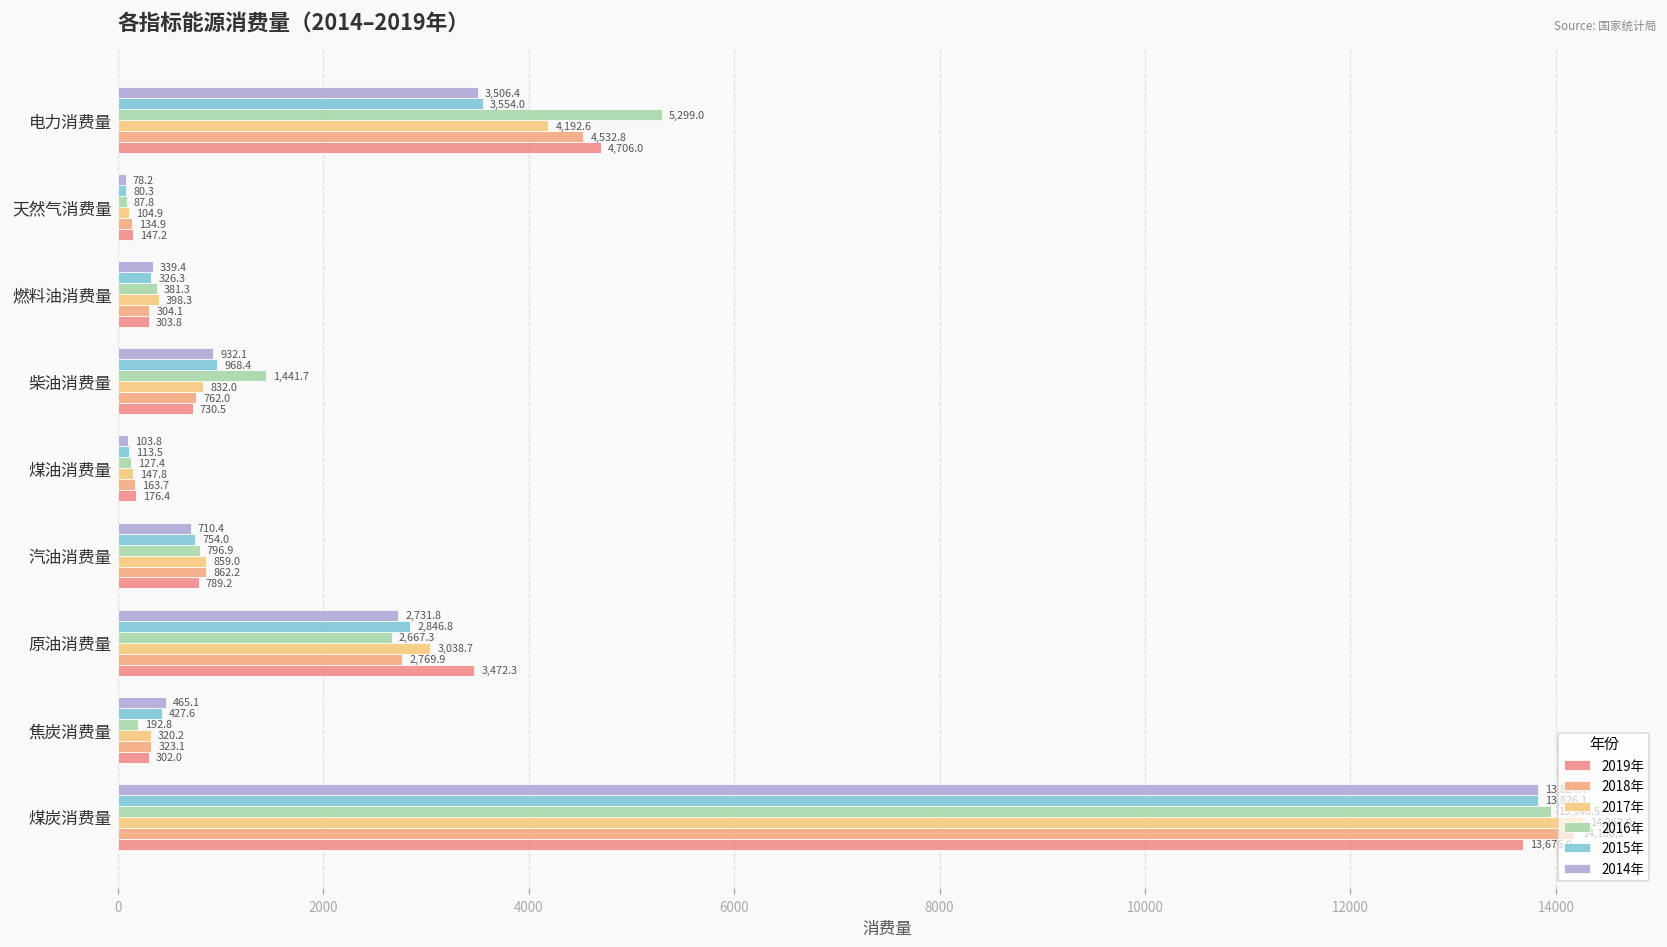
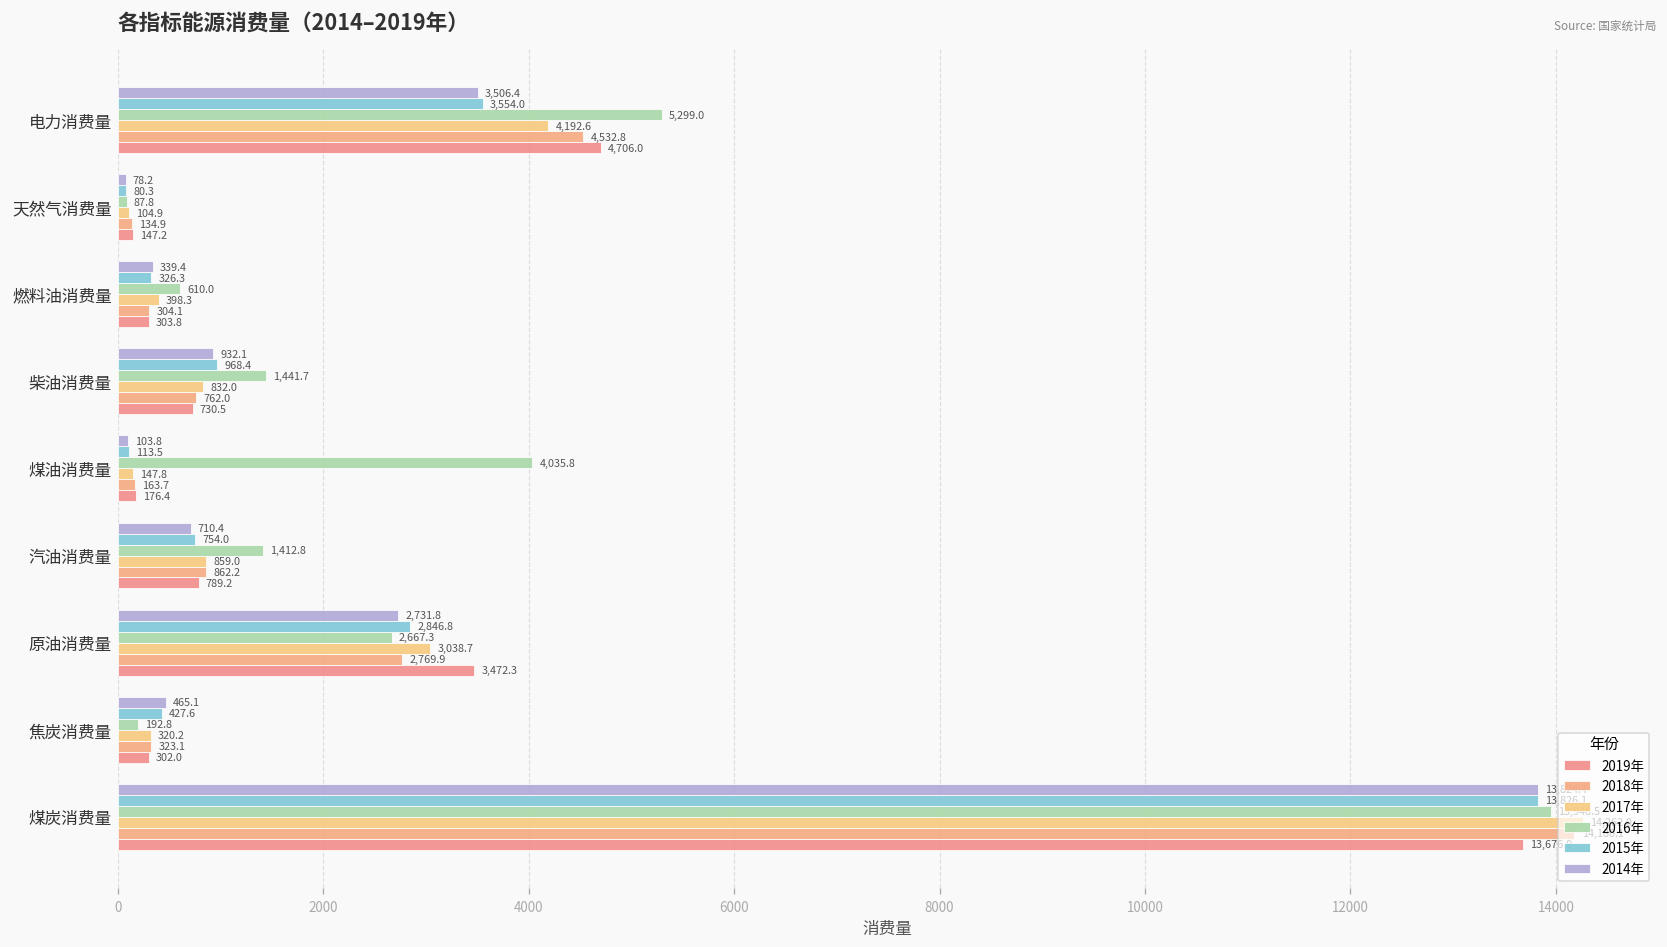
  {
    "2016年": {
      "电力消费量": "5,299.0",
      "天然气消费量": "87.8",
-     "燃料油消费量": "381.3",
+     "燃料油消费量": "610.0",
      "柴油消费量": "1,441.7",
-     "煤油消费量": "127.4",
-     "汽油消费量": "796.9",
+     "煤油消费量": "4,035.8",
+     "汽油消费量": "1,412.8",
      "原油消费量": "2,667.3",
      "焦炭消费量": "192.8"
    }
  }
